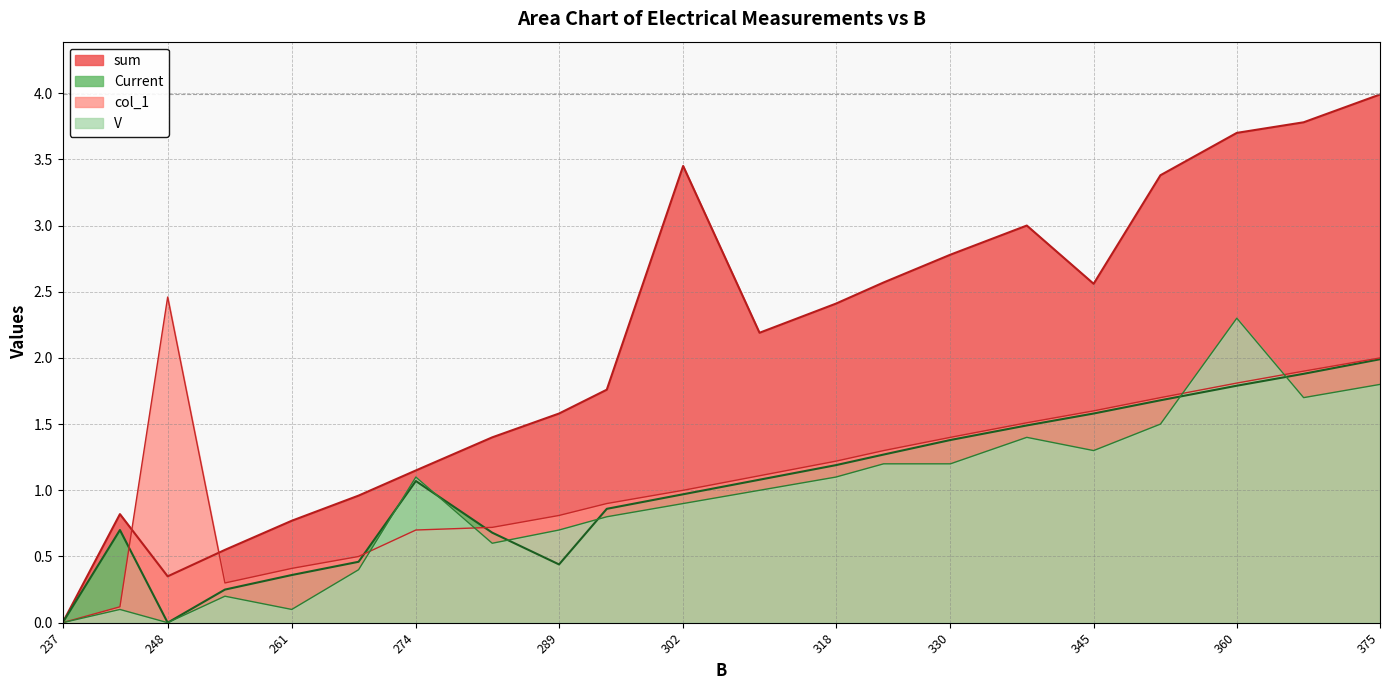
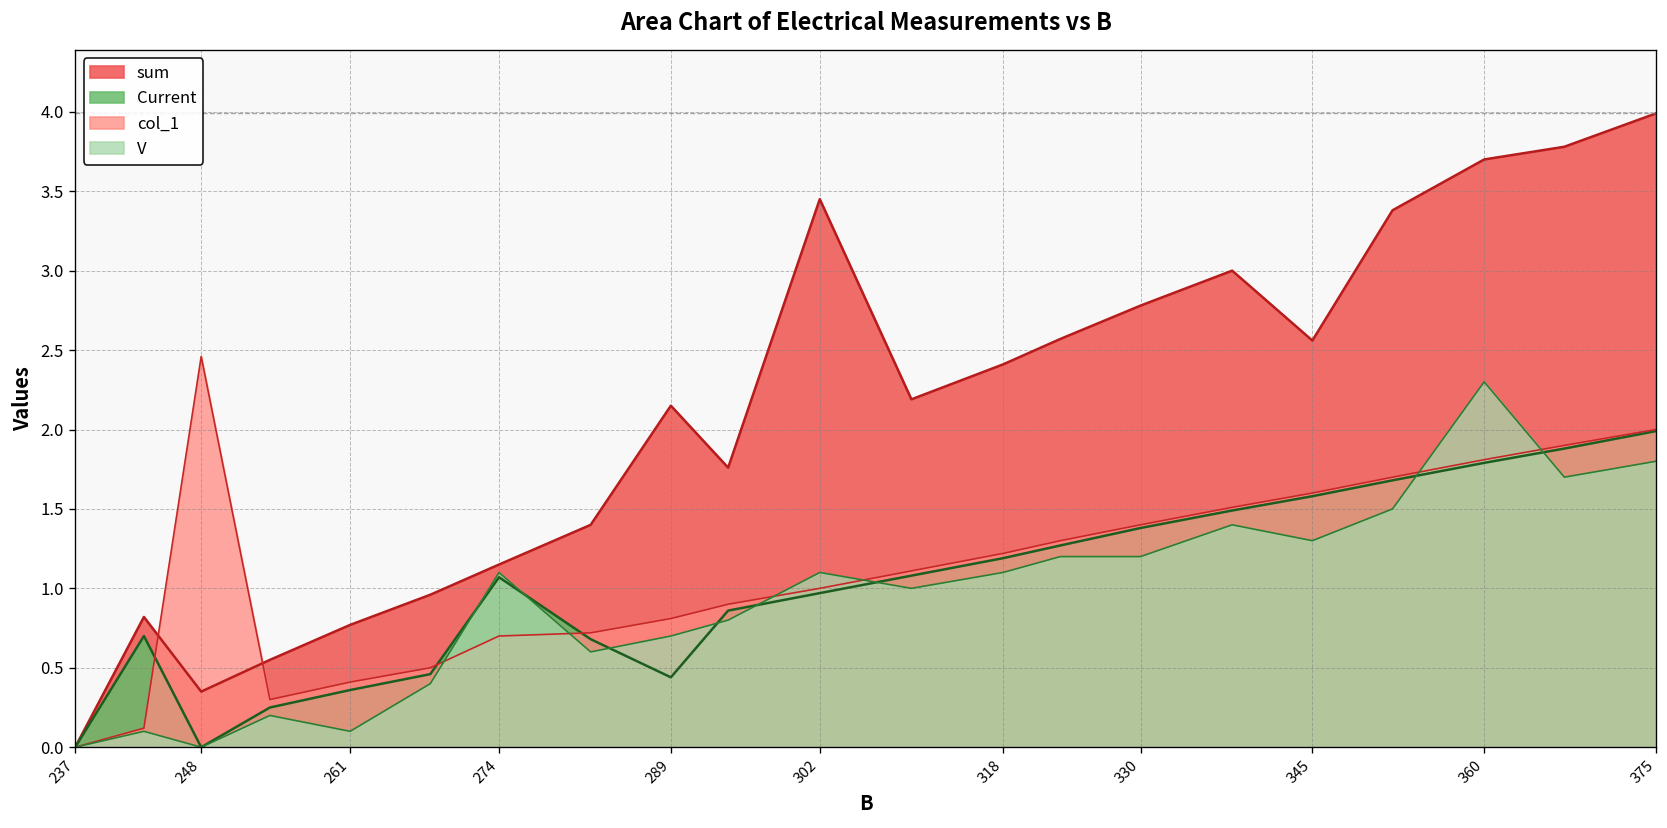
  {
    "sum": {
      "248": 0.35,
      "261": 0.77,
      "274": 1.15,
-     "289": 1.58,
+     "289": 2.15,
      "302": 3.45,
      "318": 2.41,
      "330": 2.78,
      "345": 2.56,
      "360": 3.70,
      "375": 3.99
    },
    "Current": {
      "261": 0.36,
      "274": 1.07,
      "289": 0.44,
      "302": 0.97,
      "318": 1.19,
      "330": 1.38,
      "345": 1.58,
      "360": 1.79
    },
    "col_1": {
      "248": 2.46,
      "261": 0.41,
      "274": 0.70,
      "289": 0.81,
      "302": 1.00,
      "318": 1.22,
      "330": 1.40,
      "345": 1.60,
      "360": 1.81
    },
    "V": {
      "261": 0.1,
      "274": 1.1,
      "289": 0.7,
-     "302": 0.9,
+     "302": 1.1,
      "318": 1.1,
      "330": 1.2,
      "345": 1.3,
      "360": 2.3,
      "375": 1.8
    }
  }
